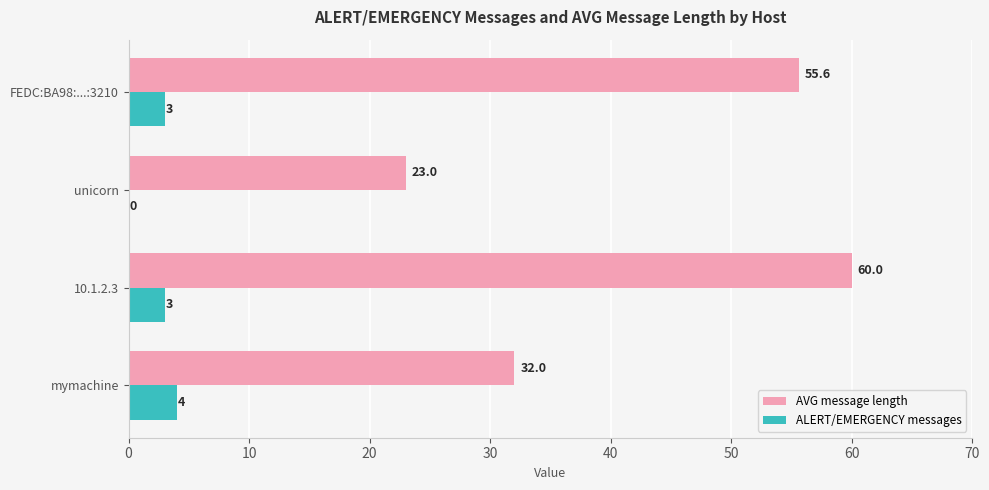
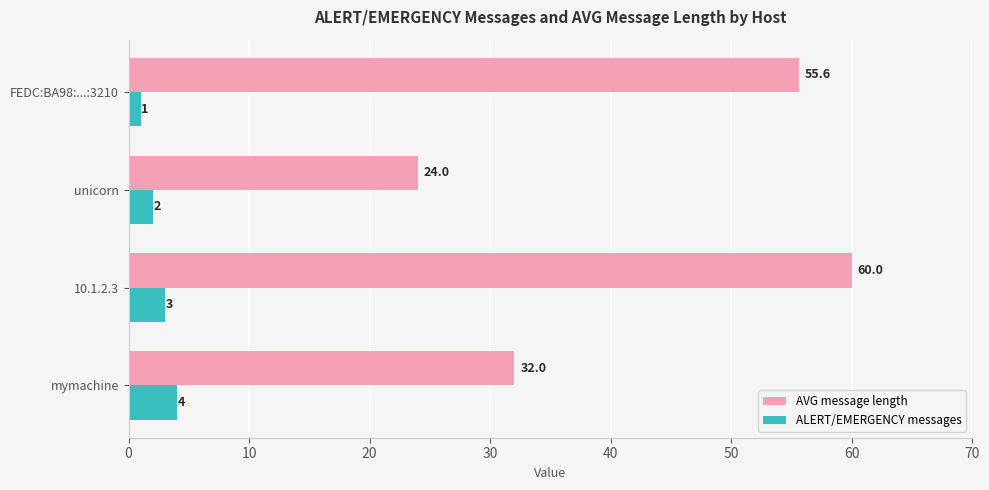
  {
    "AVG message length": {
      "FEDC:BA98:...:3210": 55.6,
-     "unicorn": 23.0,
+     "unicorn": 24.0,
      "10.1.2.3": 60.0,
      "mymachine": 32.0
    },
    "ALERT/EMERGENCY messages": {
-     "FEDC:BA98:...:3210": 3,
-     "unicorn": 0,
+     "FEDC:BA98:...:3210": 1,
+     "unicorn": 2,
      "10.1.2.3": 3,
      "mymachine": 4
    }
  }
